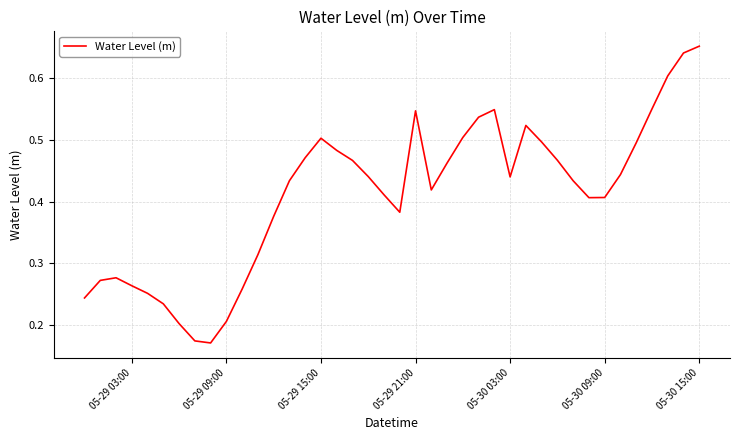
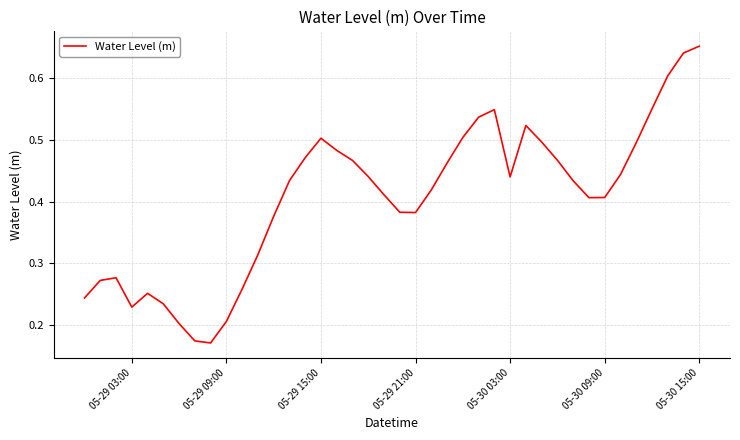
  {
-   "05-29 03:00": 0.26,
+   "05-29 03:00": 0.23,
    "05-29 09:00": 0.21,
    "05-29 15:00": 0.50,
-   "05-29 21:00": 0.55,
+   "05-29 21:00": 0.38,
    "05-30 03:00": 0.44,
    "05-30 09:00": 0.41,
    "05-30 15:00": 0.65
  }
